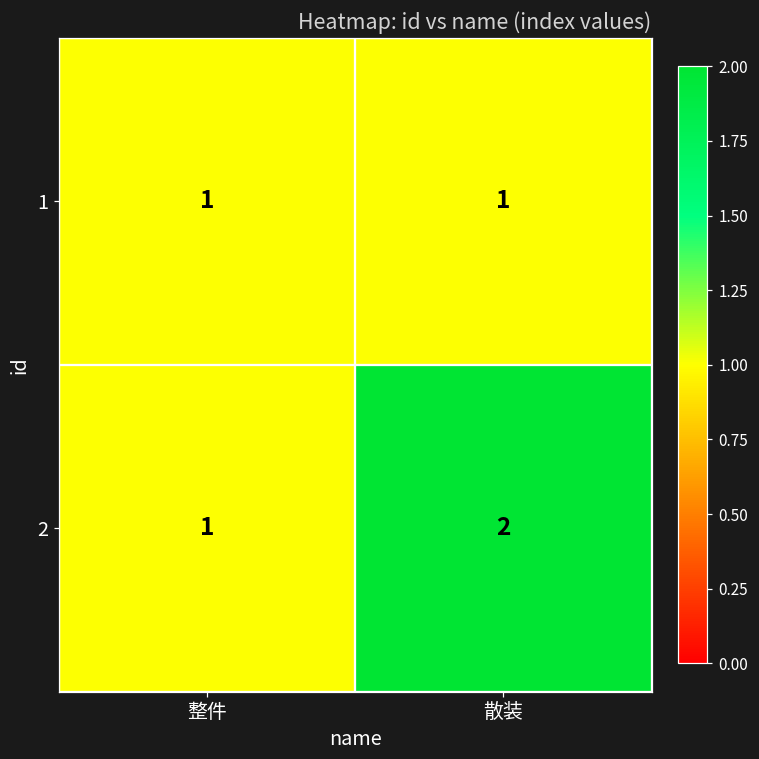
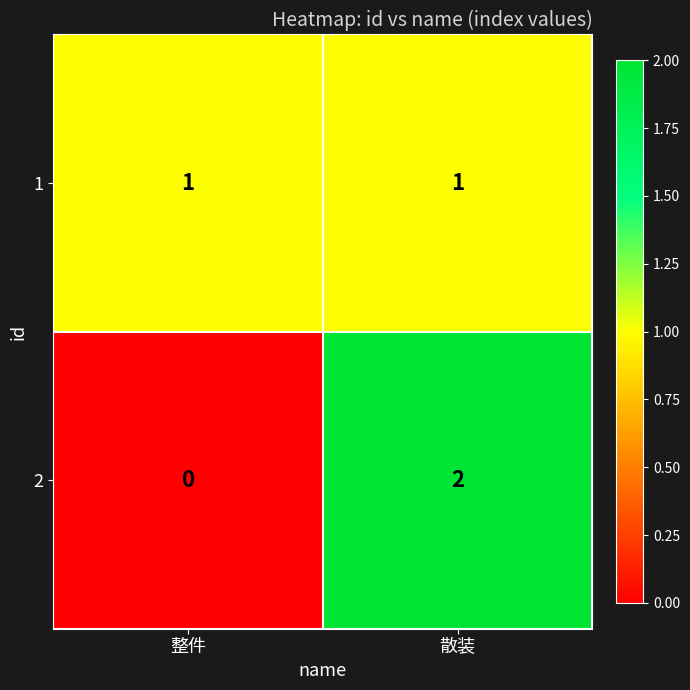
  {
    "1": {
      "整件": 1,
      "散装": 1
    },
    "2": {
-     "整件": 1,
+     "整件": 0,
      "散装": 2
    }
  }
